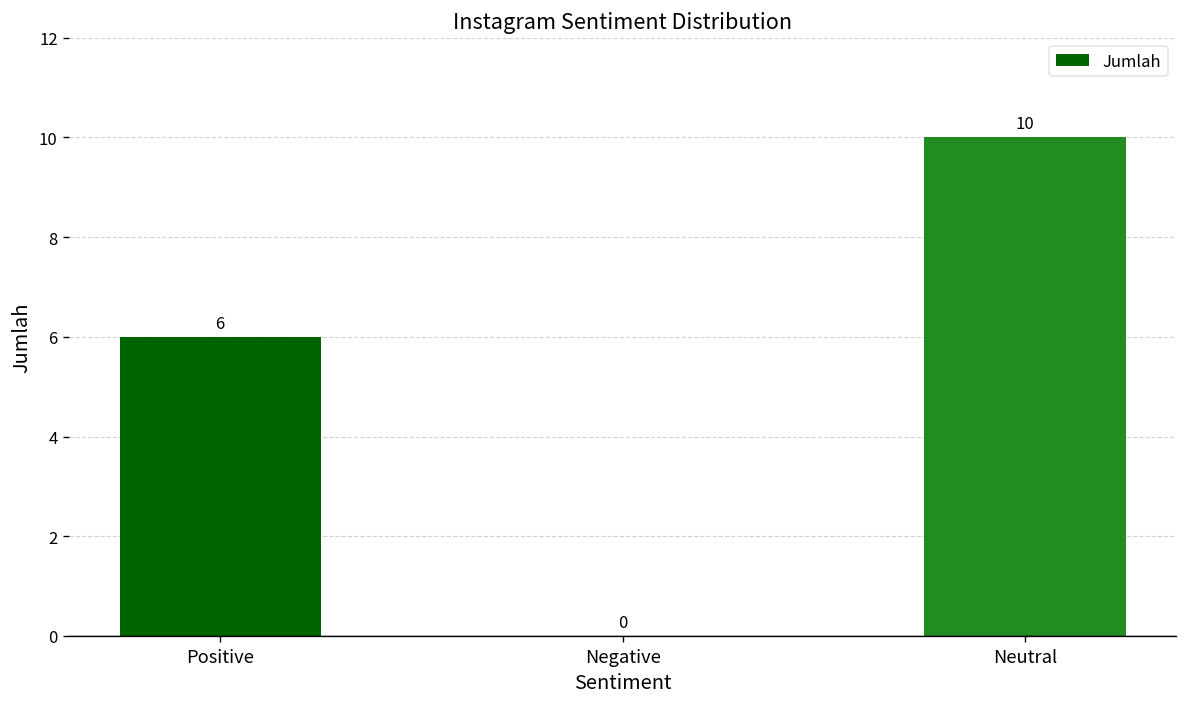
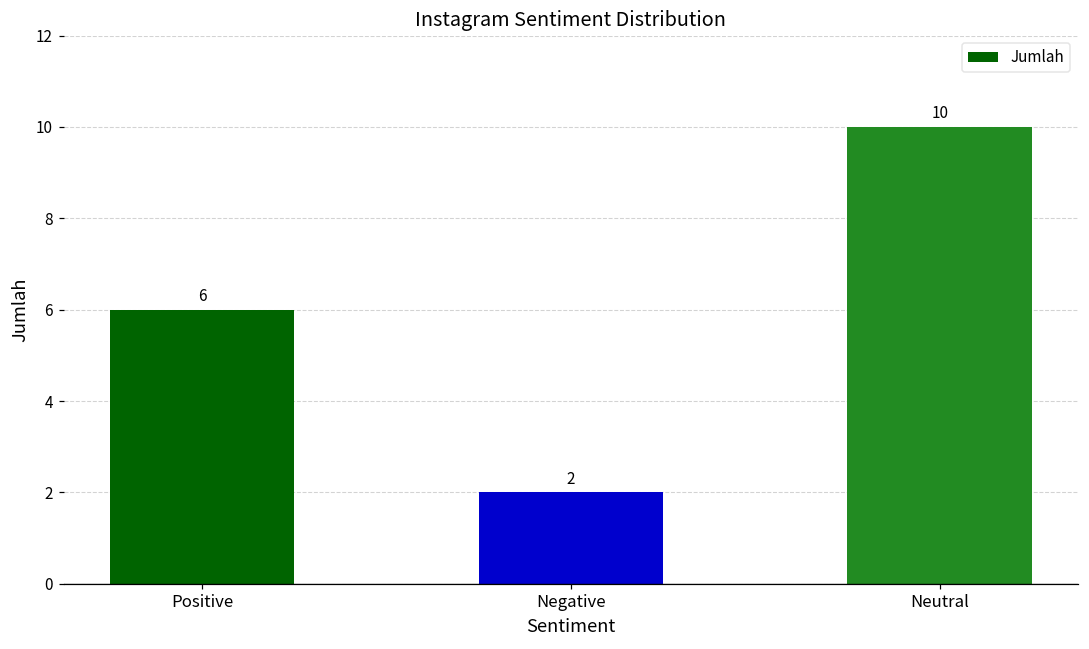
  {
    "Positive": 6,
-   "Negative": 0,
+   "Negative": 2,
    "Neutral": 10
  }
